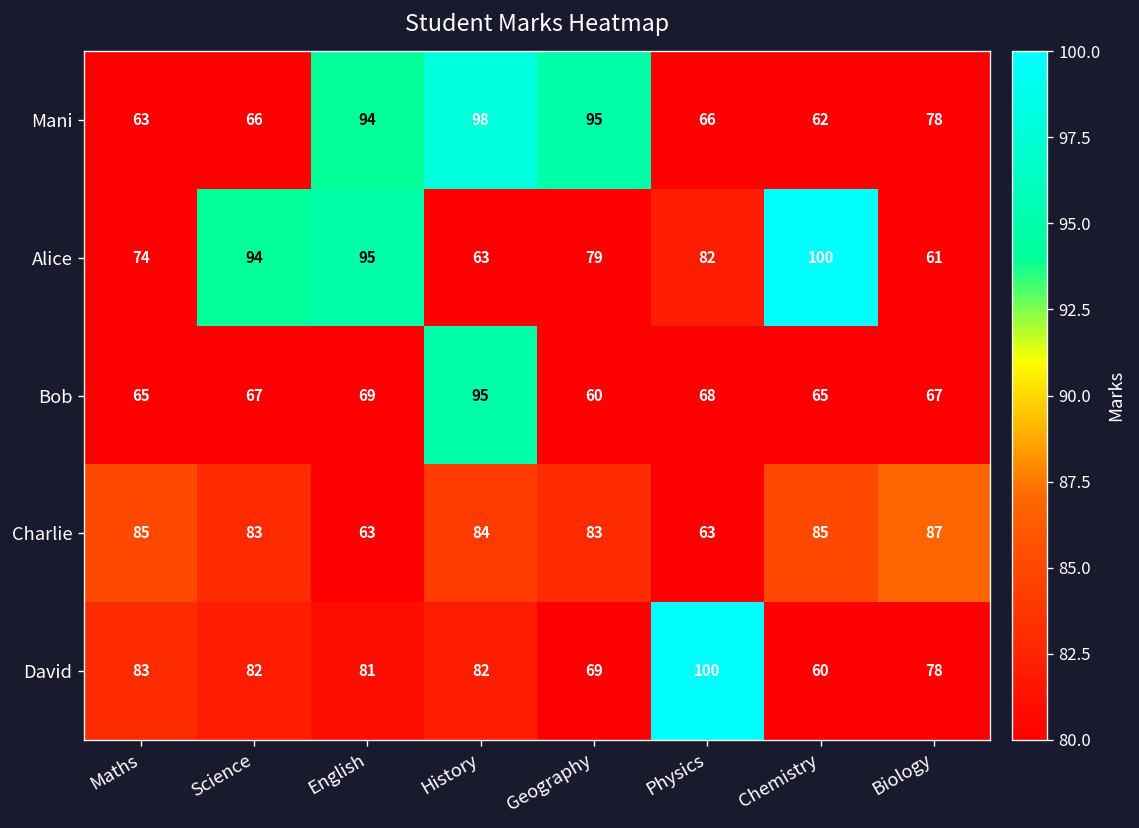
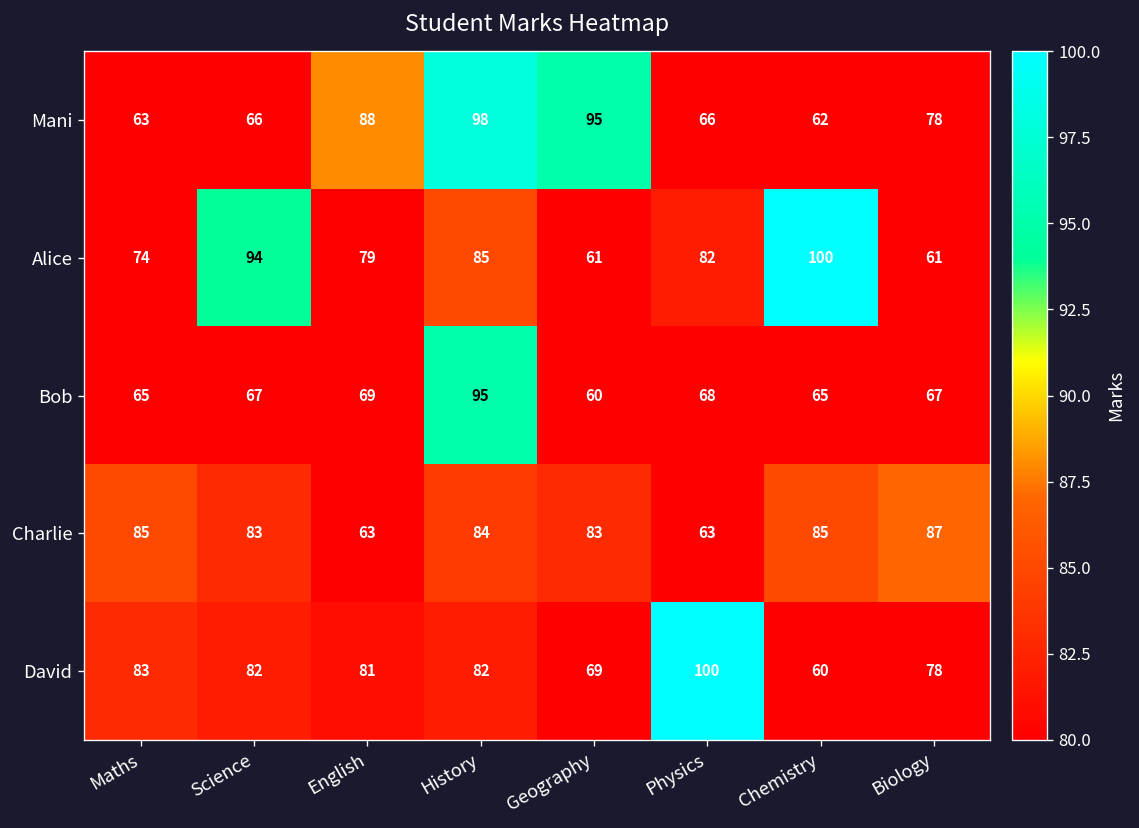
  {
    "Mani": {
      "Maths": 63,
      "Science": 66,
-     "English": 94,
+     "English": 88,
      "History": 98,
      "Geography": 95,
      "Physics": 66,
      "Chemistry": 62,
      "Biology": 78
    },
    "Alice": {
      "Maths": 74,
      "Science": 94,
-     "English": 95,
-     "History": 63,
-     "Geography": 79,
+     "English": 79,
+     "History": 85,
+     "Geography": 61,
      "Physics": 82,
      "Chemistry": 100,
      "Biology": 61
    },
    "Bob": {
      "Maths": 65,
      "Science": 67,
      "English": 69,
      "History": 95,
      "Geography": 60,
      "Physics": 68,
      "Chemistry": 65,
      "Biology": 67
    },
    "Charlie": {
      "Maths": 85,
      "Science": 83,
      "English": 63,
      "History": 84,
      "Geography": 83,
      "Physics": 63,
      "Chemistry": 85,
      "Biology": 87
    },
    "David": {
      "Maths": 83,
      "Science": 82,
      "English": 81,
      "History": 82,
      "Geography": 69,
      "Physics": 100,
      "Chemistry": 60,
      "Biology": 78
    }
  }
